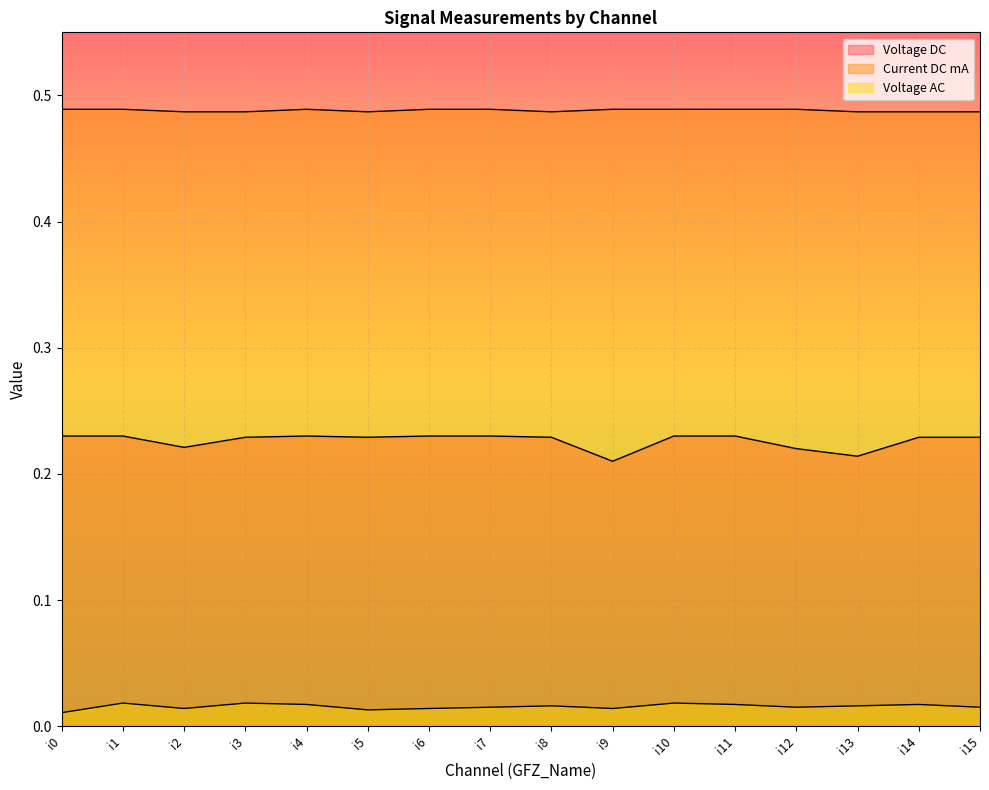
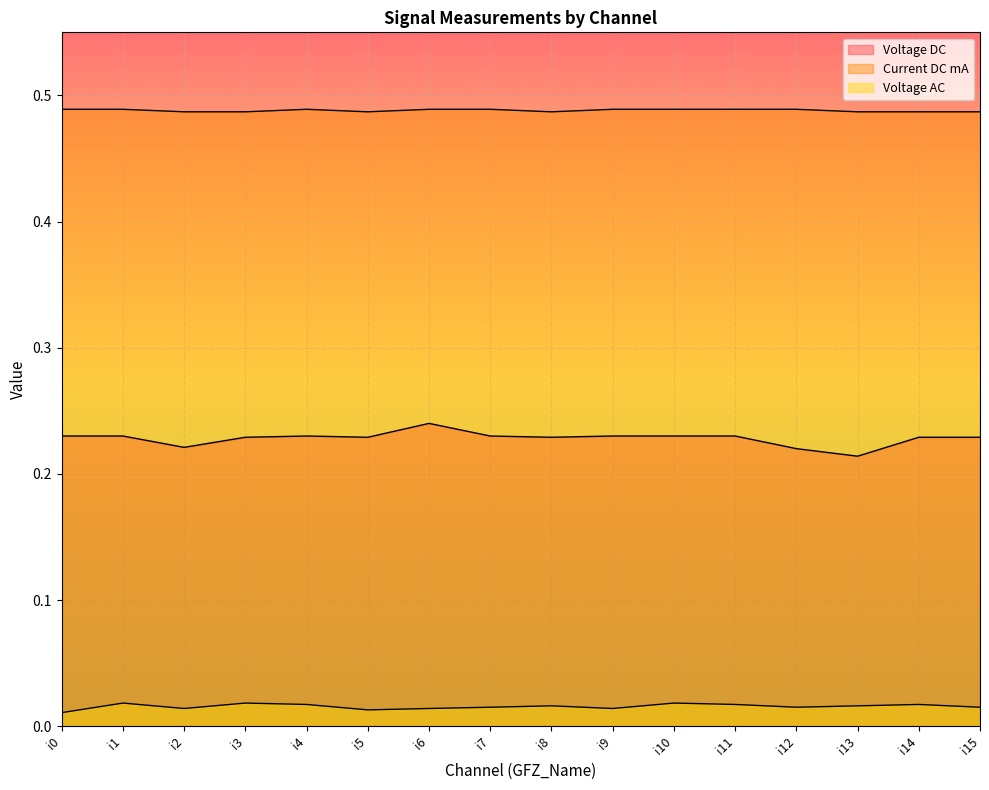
  {
    "Voltage DC": {
      "i0": 0.23,
      "i1": 0.23,
      "i2": 0.22,
      "i3": 0.23,
      "i4": 0.23,
      "i5": 0.23,
-     "i6": 0.23,
+     "i6": 0.24,
      "i7": 0.23,
      "i8": 0.23,
-     "i9": 0.21,
+     "i9": 0.23,
      "i10": 0.23,
      "i11": 0.23,
      "i12": 0.22,
      "i13": 0.214,
      "i14": 0.23,
      "i15": 0.23
    }
  }
